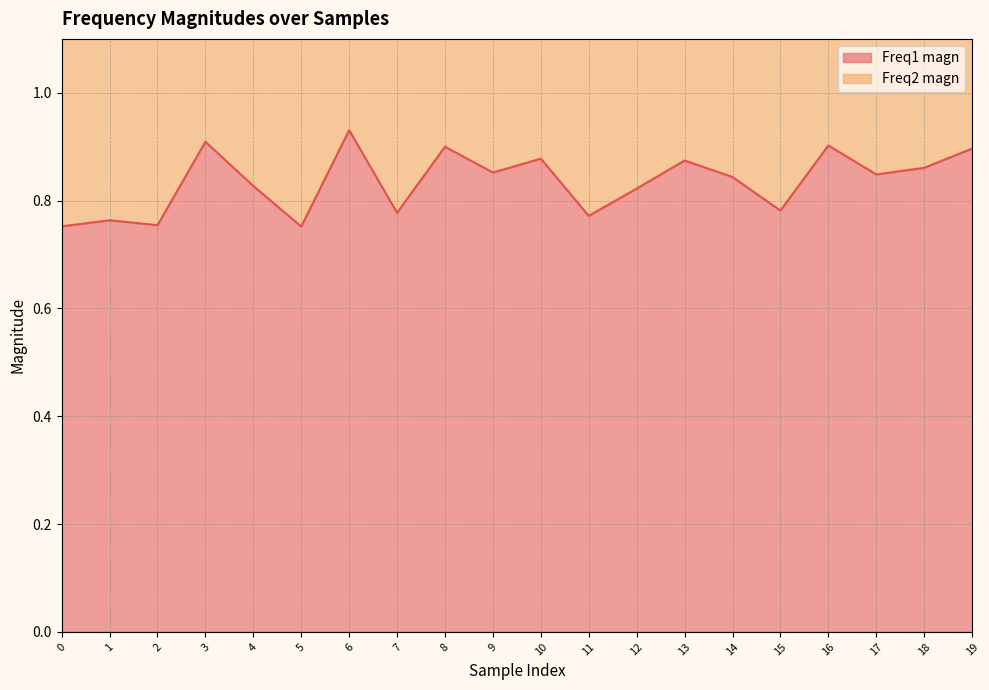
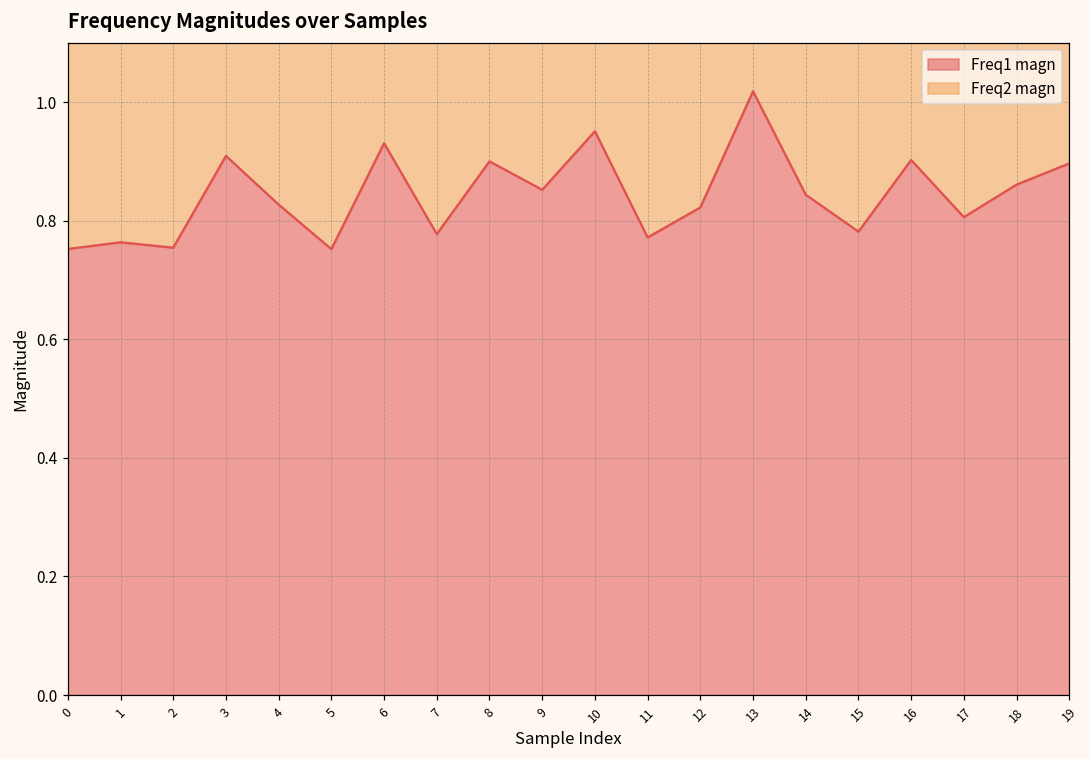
  {
    "Freq1 magn": {
      "0": 0.75,
      "1": 0.76,
      "2": 0.75,
      "3": 0.91,
      "4": 0.83,
      "5": 0.75,
      "6": 0.93,
      "7": 0.78,
      "8": 0.90,
      "9": 0.85,
-     "10": 0.88,
+     "10": 0.95,
      "11": 0.77,
      "12": 0.82,
-     "13": 0.87,
+     "13": 1.02,
      "14": 0.84,
      "15": 0.78,
      "16": 0.90,
-     "17": 0.85,
+     "17": 0.81,
      "18": 0.86,
      "19": 0.90
    }
  }
